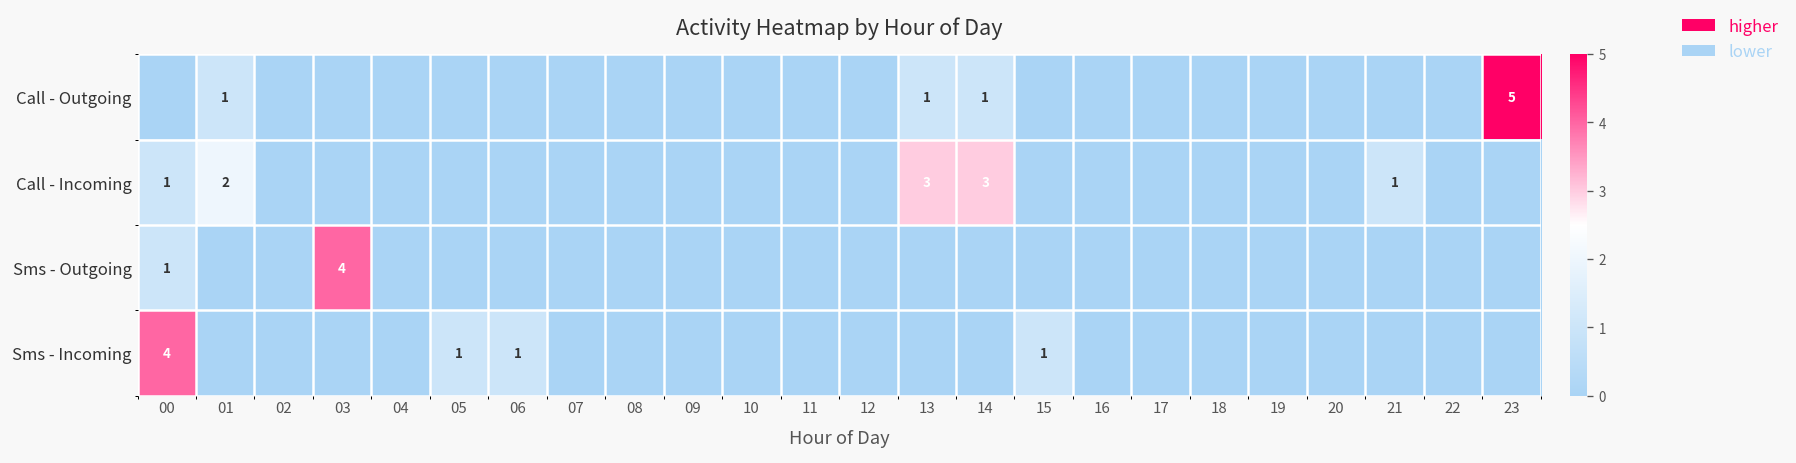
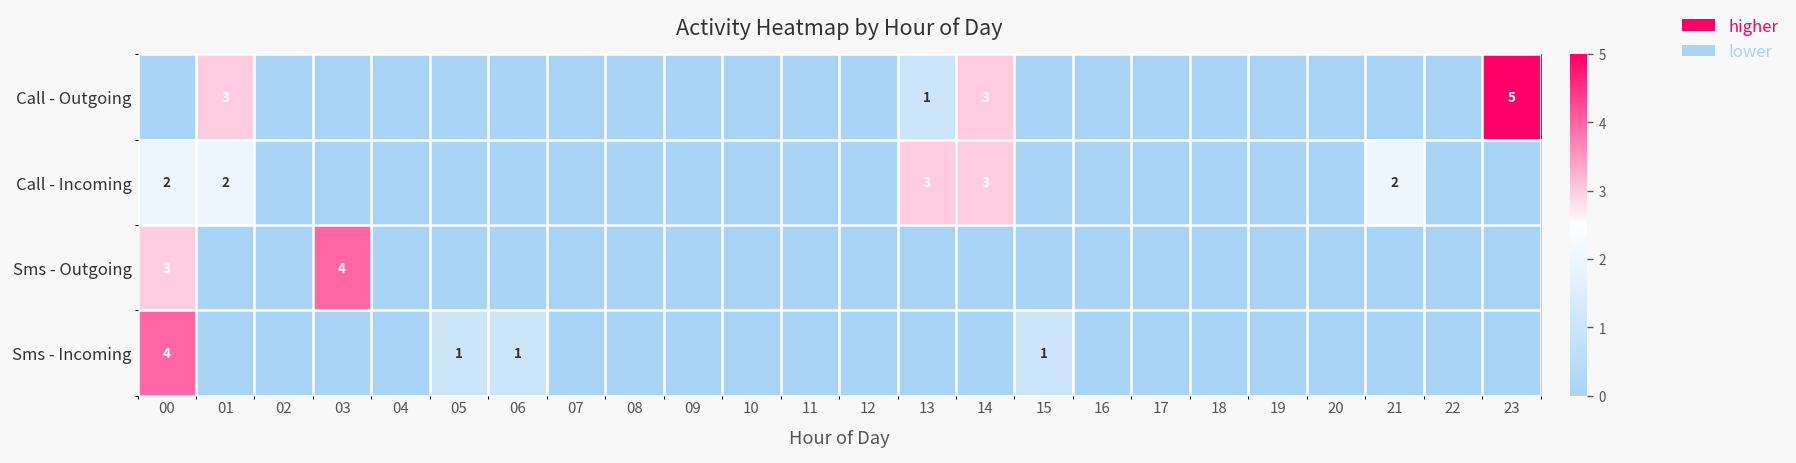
  {
    "Call - Outgoing": {
-     "01": 1,
+     "01": 3,
      "13": 1,
-     "14": 1,
+     "14": 3,
      "23": 5
    },
    "Call - Incoming": {
-     "00": 1,
+     "00": 2,
      "01": 2,
      "13": 3,
      "14": 3,
-     "21": 1
+     "21": 2
    },
    "Sms - Outgoing": {
-     "00": 1,
+     "00": 3,
      "03": 4
    },
    "Sms - Incoming": {
      "00": 4,
      "05": 1,
      "06": 1,
      "15": 1
    }
  }
